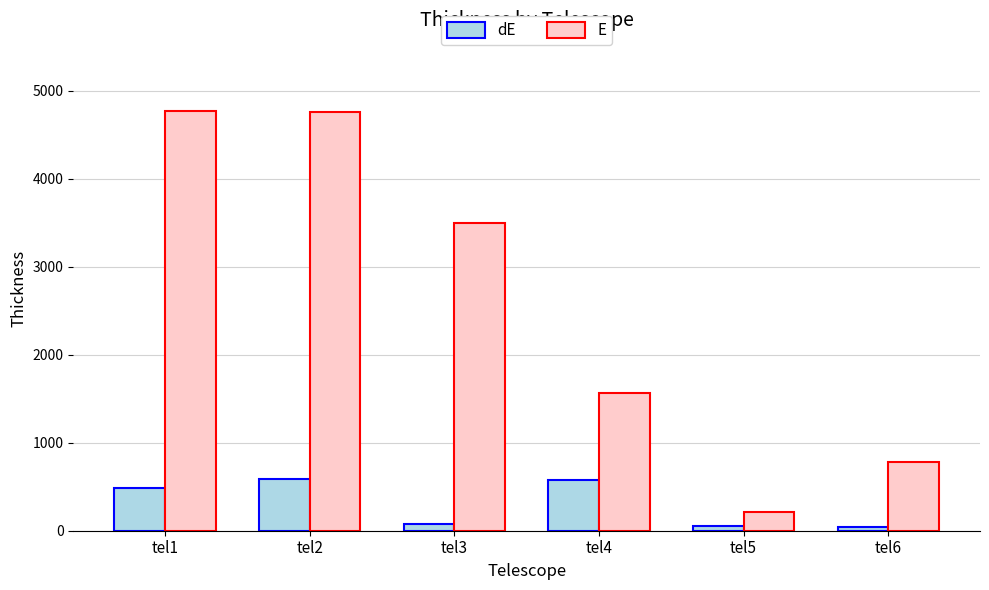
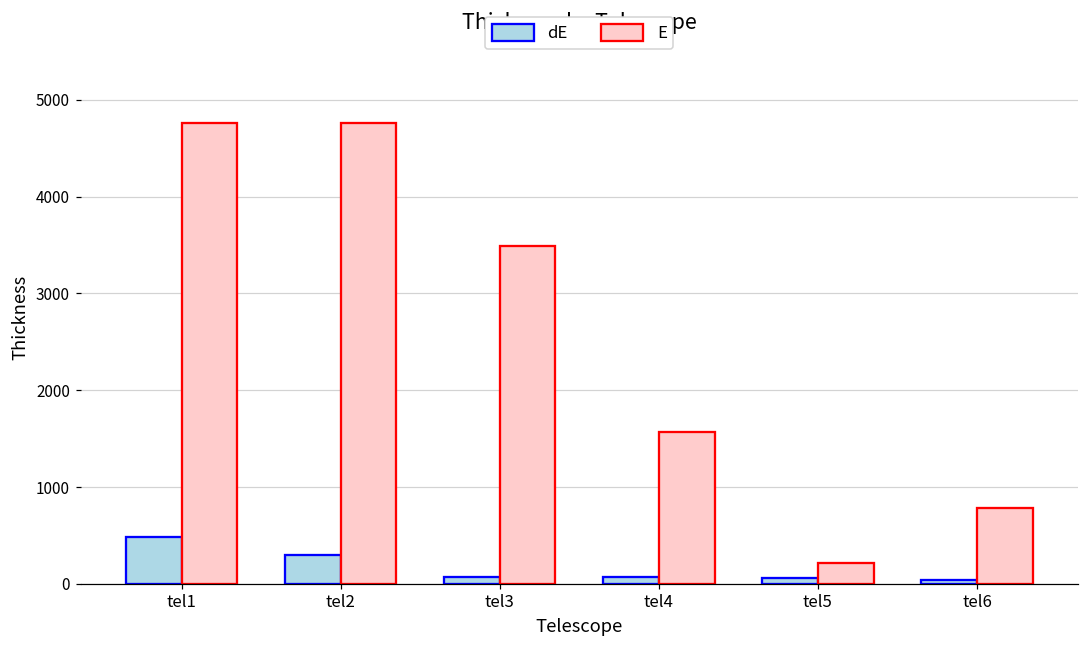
  {
    "dE": {
      "tel1": 500,
-     "tel2": 600,
+     "tel2": 300,
      "tel3": 100,
-     "tel4": 600,
+     "tel4": 100,
      "tel5": 100,
      "tel6": 0
    },
    "E": {
      "tel1": 4800,
      "tel2": 4800,
      "tel3": 3500,
      "tel4": 1600,
      "tel5": 200,
      "tel6": 800
    }
  }
